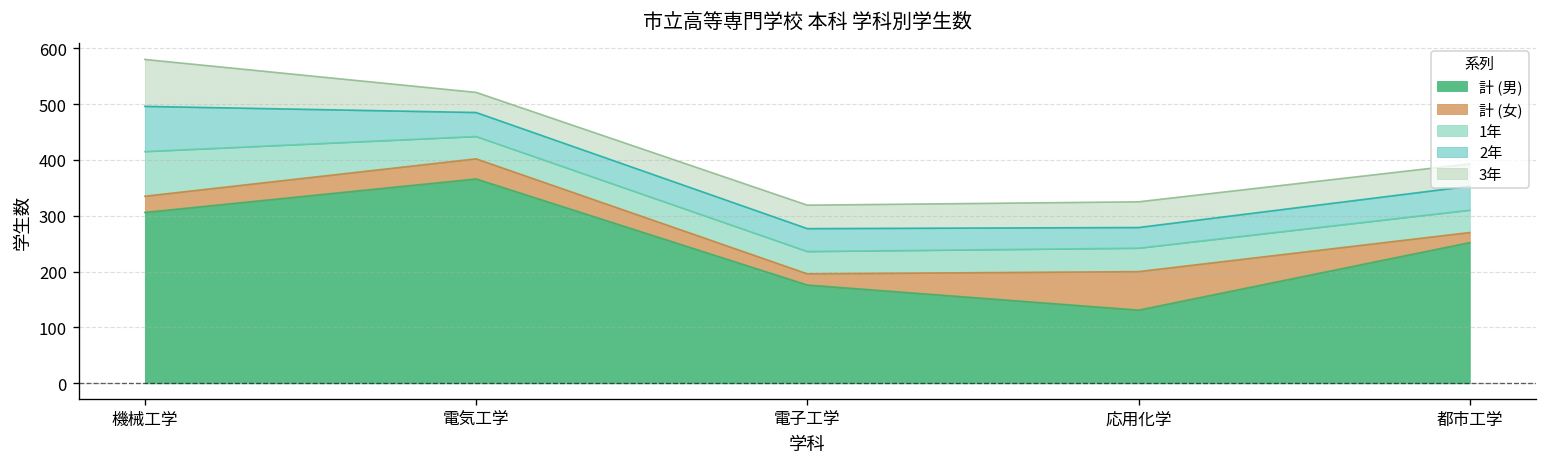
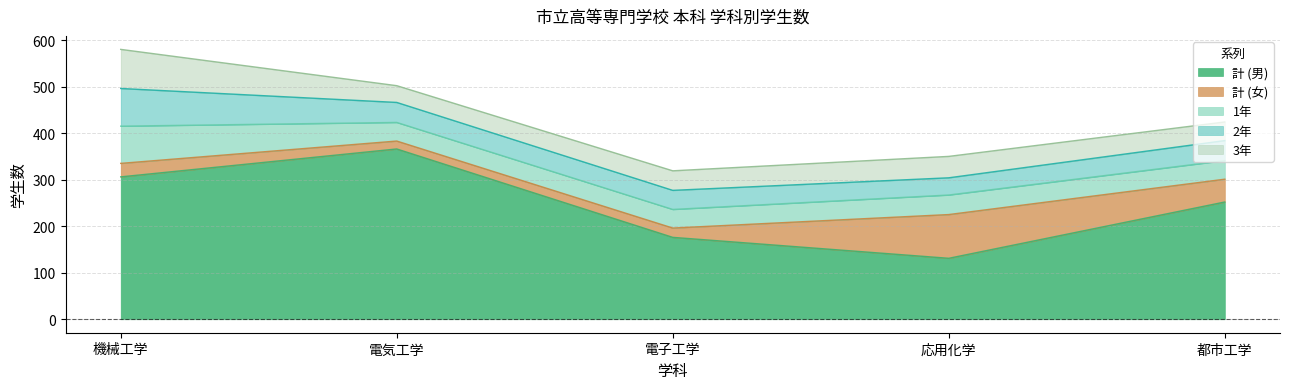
  {
    "計 (男)": {
      "機械工学": 310,
      "電気工学": 370,
      "電子工学": 180,
      "応用化学": 130,
      "都市工学": 250
    },
    "計 (女)": {
      "機械工学": 30,
-     "電気工学": 40,
+     "電気工学": 20,
      "電子工学": 20,
-     "応用化学": 70,
-     "都市工学": 20
+     "応用化学": 90,
+     "都市工学": 50
    }
  }
